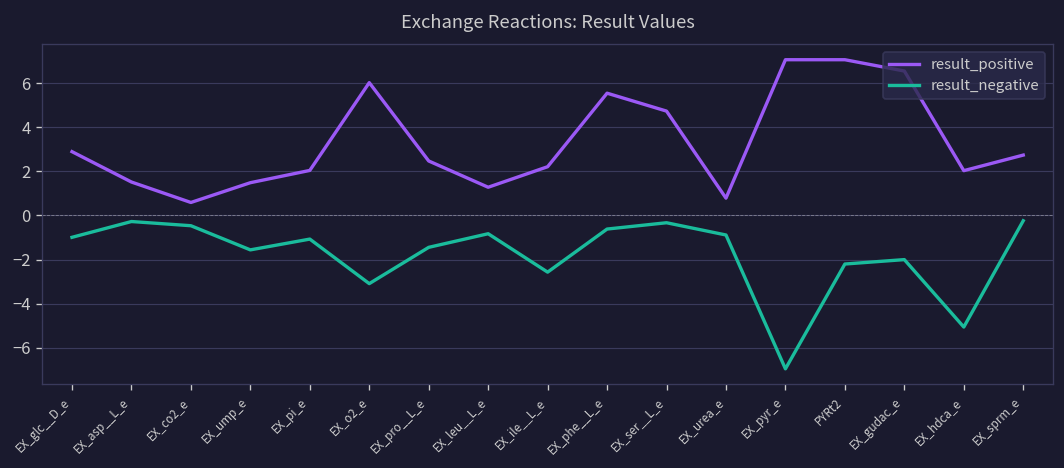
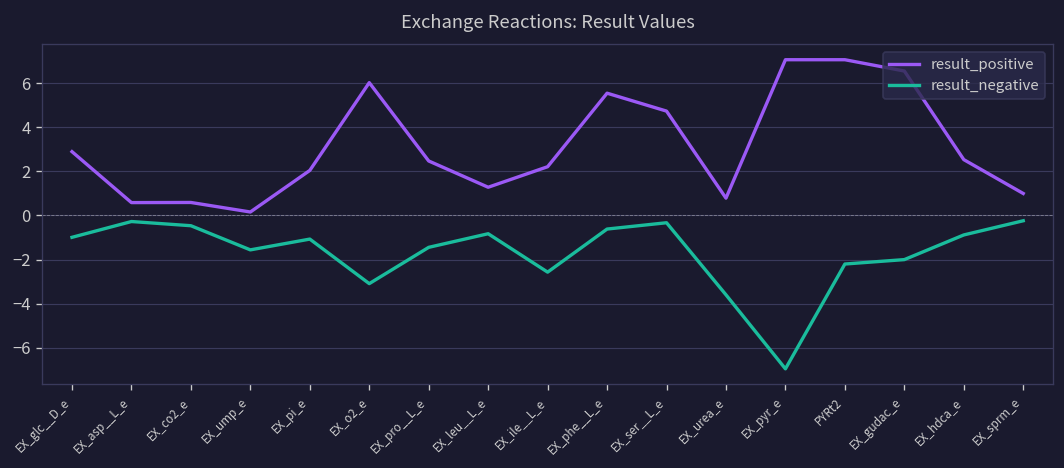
  {
    "result_positive": {
      "EX_glc__D_e": 2.9,
-     "EX_asp__L_e": 1.5,
+     "EX_asp__L_e": 0.6,
      "EX_co2_e": 0.6,
-     "EX_ump_e": 1.5,
+     "EX_ump_e": 0.2,
      "EX_pi_e": 2.0,
      "EX_o2_e": 6.0,
      "EX_pro__L_e": 2.5,
      "EX_leu__L_e": 1.3,
      "EX_ile__L_e": 2.2,
      "EX_phe__L_e": 5.5,
      "EX_ser__L_e": 4.7,
      "EX_urea_e": 0.8,
      "EX_pyr_e": 7.1,
      "PYRt2": 7.1,
-     "EX_hdca_e": 2.0,
-     "EX_sprm_e": 2.7
+     "EX_hdca_e": 2.5,
+     "EX_sprm_e": 1.0
    },
    "result_negative": {
      "EX_glc__D_e": -1.0,
      "EX_asp__L_e": -0.3,
      "EX_co2_e": -0.5,
      "EX_ump_e": -1.6,
      "EX_pi_e": -1.1,
      "EX_o2_e": -3.1,
      "EX_pro__L_e": -1.4,
      "EX_leu__L_e": -0.8,
      "EX_ile__L_e": -2.6,
      "EX_phe__L_e": -0.6,
      "EX_ser__L_e": -0.3,
-     "EX_urea_e": -0.9,
+     "EX_urea_e": -3.6,
      "EX_pyr_e": -7.0,
      "PYRt2": -2.2,
      "EX_gudac_e": -2.0,
-     "EX_hdca_e": -5.1,
+     "EX_hdca_e": -0.9,
      "EX_sprm_e": -0.2
    }
  }
